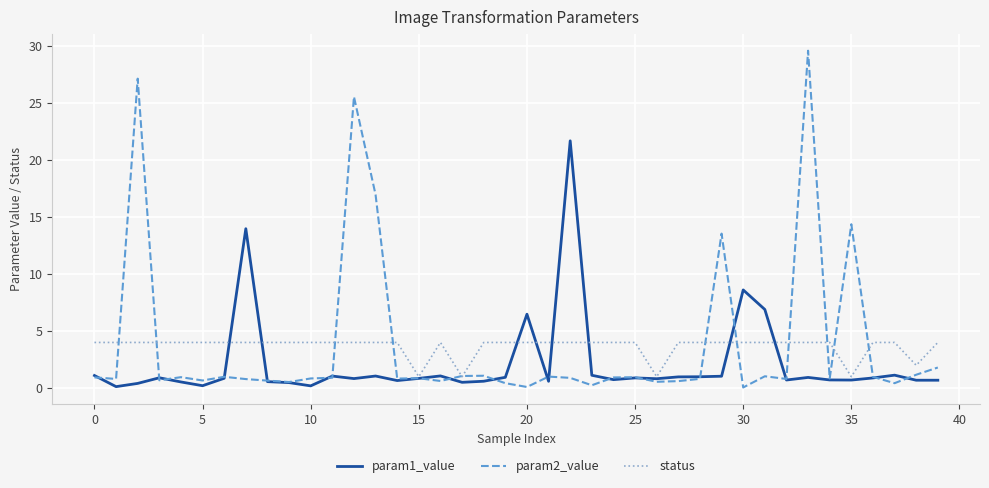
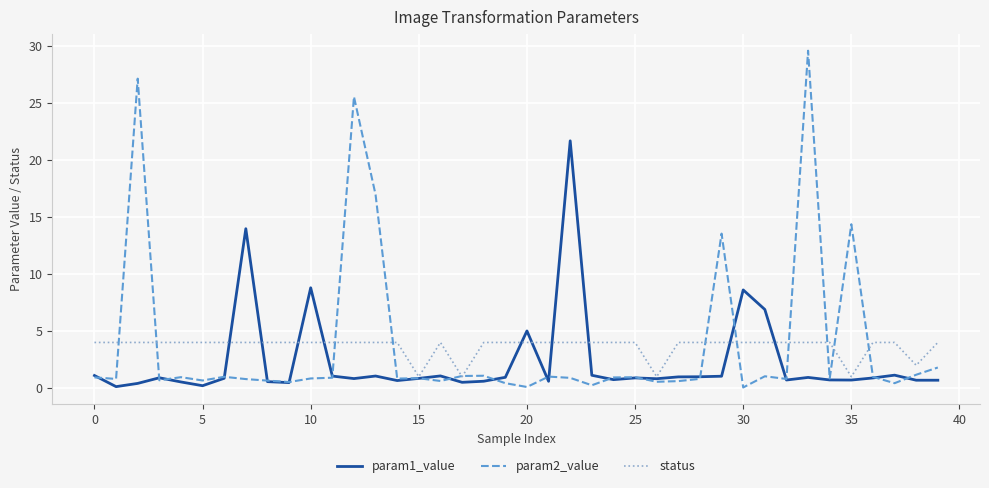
  {
    "param1_value": {
      "5": 0.2,
-     "10": 0.2,
-     "20": 6.5,
+     "10": 8.8,
+     "20": 5.0,
      "30": 8.6,
      "35": 0.7
    }
  }
